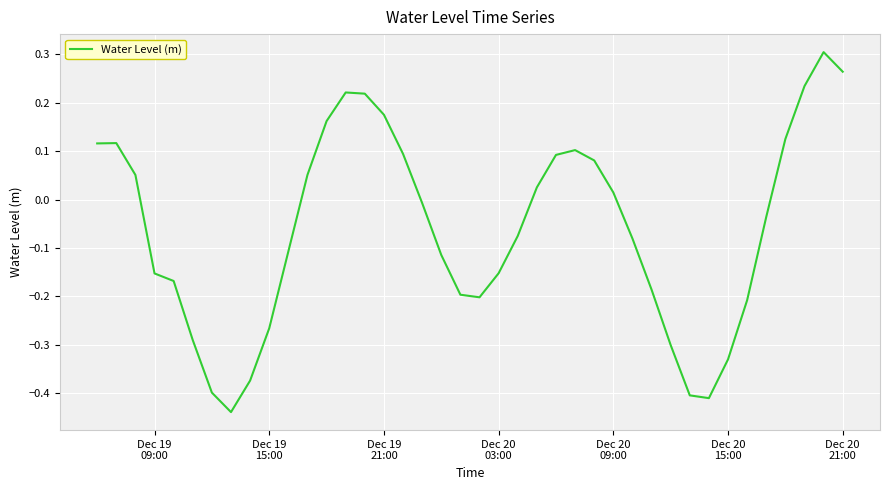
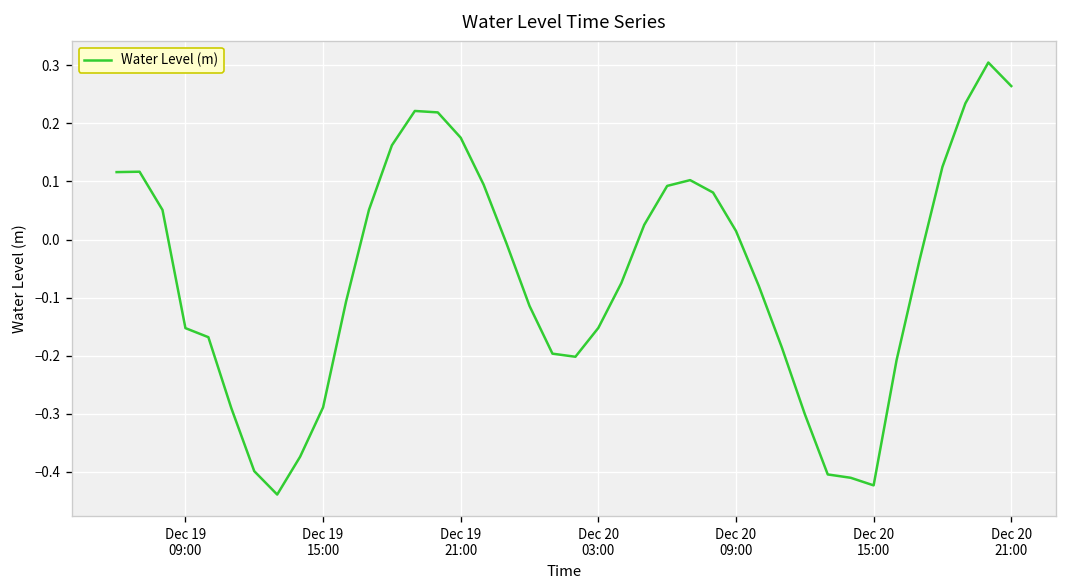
  {
    "Dec 19 09:00": -0.15,
-   "Dec 19 15:00": -0.27,
+   "Dec 19 15:00": -0.29,
    "Dec 19 21:00": 0.18,
    "Dec 20 03:00": -0.15,
    "Dec 20 09:00": 0.01,
-   "Dec 20 15:00": -0.33,
+   "Dec 20 15:00": -0.42,
    "Dec 20 21:00": 0.26
  }
